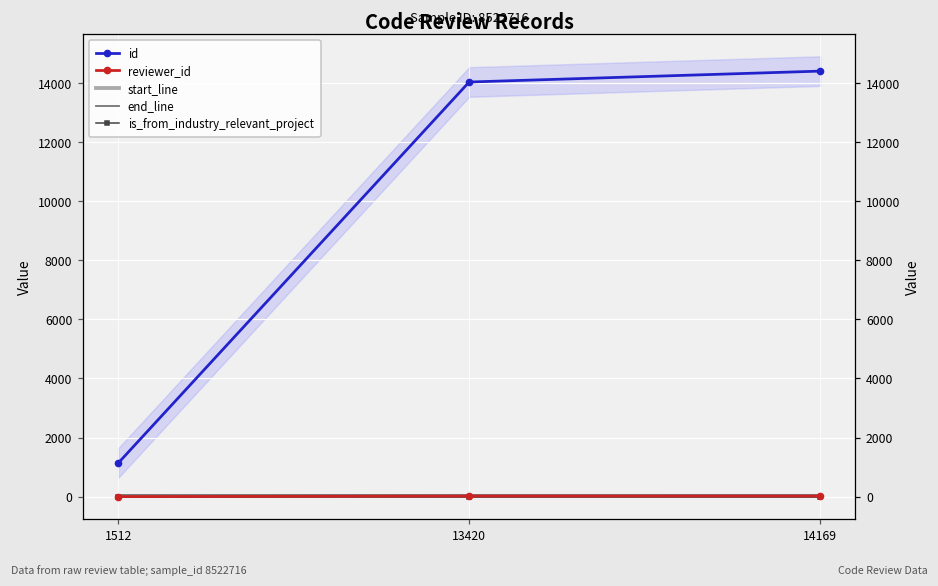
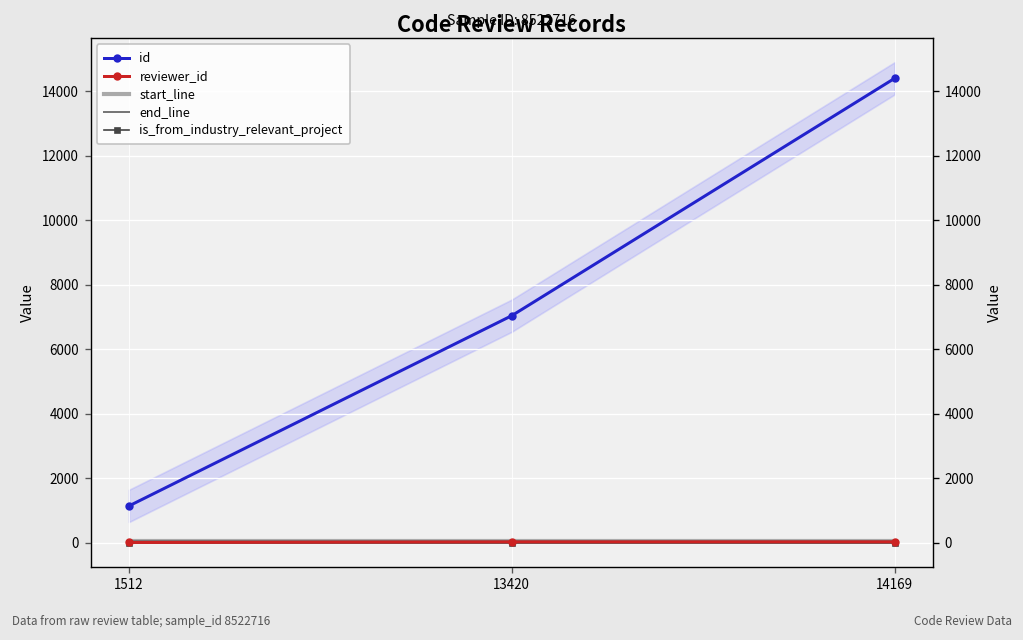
  {
    "id": {
      "1512": 1100,
-     "13420": 14000,
+     "13420": 7000,
      "14169": 14400
    }
  }
